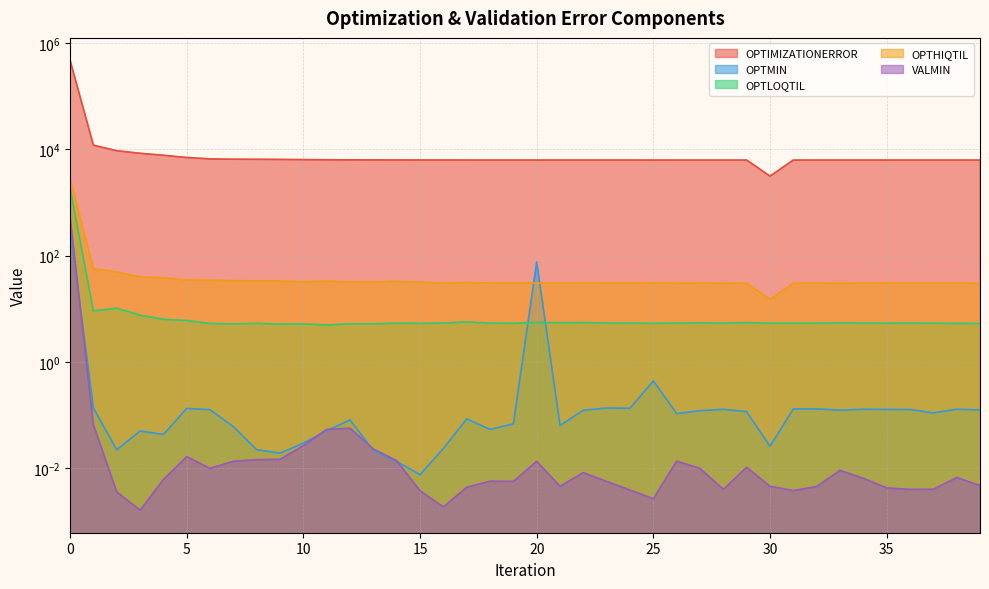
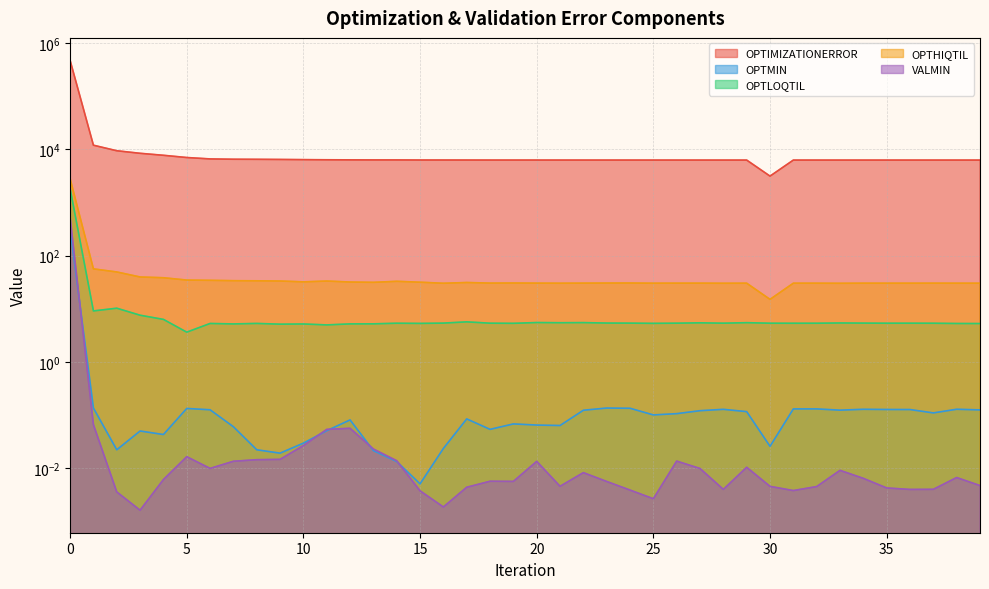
  {
    "OPTIMIZATIONERROR": {
      "0": 500000,
      "5": 7000,
      "10": 6000,
      "15": 6000,
      "20": 6000,
      "25": 6000,
      "30": 3000,
      "35": 6000
    },
    "OPTMIN": {
      "0": 300,
      "5": 0.13,
-     "15": 0.008,
-     "20": 80,
-     "25": 0.4,
+     "15": 0.005,
+     "20": 0.07,
+     "25": 0.10,
      "30": 0.03,
      "35": 0.13
    },
    "OPTLOQTIL": {
      "0": 1800,
-     "5": 6,
+     "5": 4,
      "10": 5,
      "15": 5,
      "20": 6,
      "25": 5,
      "30": 5,
      "35": 5
    },
    "OPTHIQTIL": {
      "0": 3000,
      "5": 30,
      "10": 30,
      "15": 30,
      "20": 30,
      "25": 30,
      "30": 15,
      "35": 30
    },
    "VALMIN": {
      "0": 500,
      "5": 0.017,
      "15": 0.004,
      "20": 0.014,
      "25": 0.003,
      "30": 0.005,
      "35": 0.004
    }
  }
